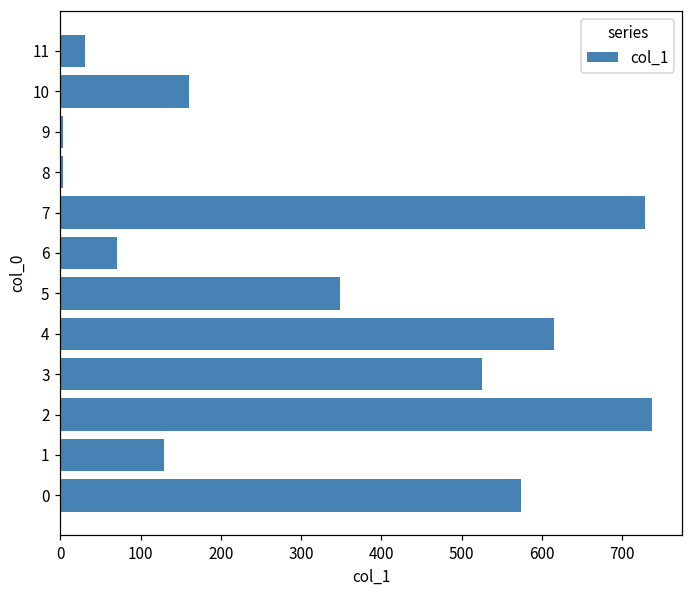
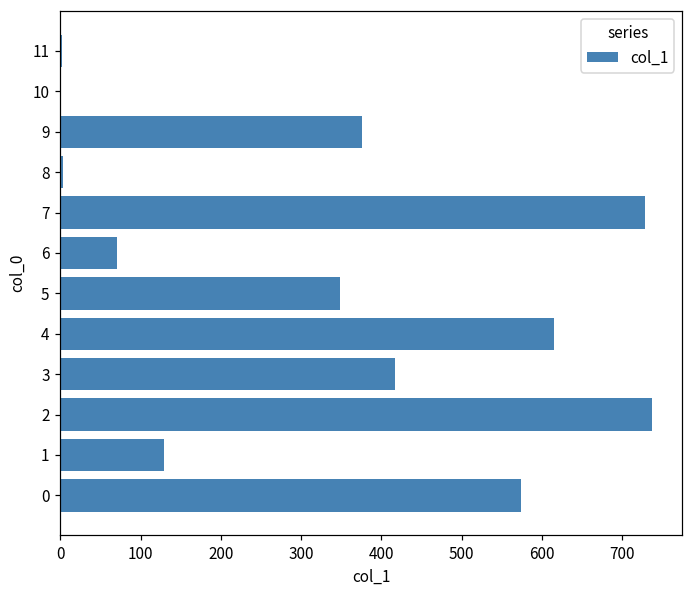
  {
-   "11": 30,
-   "10": 160,
-   "9": 0,
+   "11": 0,
+   "10": 0,
+   "9": 380,
    "8": 0,
    "7": 730,
    "6": 70,
    "5": 350,
    "4": 610,
-   "3": 530,
+   "3": 420,
    "2": 740,
    "1": 130,
    "0": 570
  }
